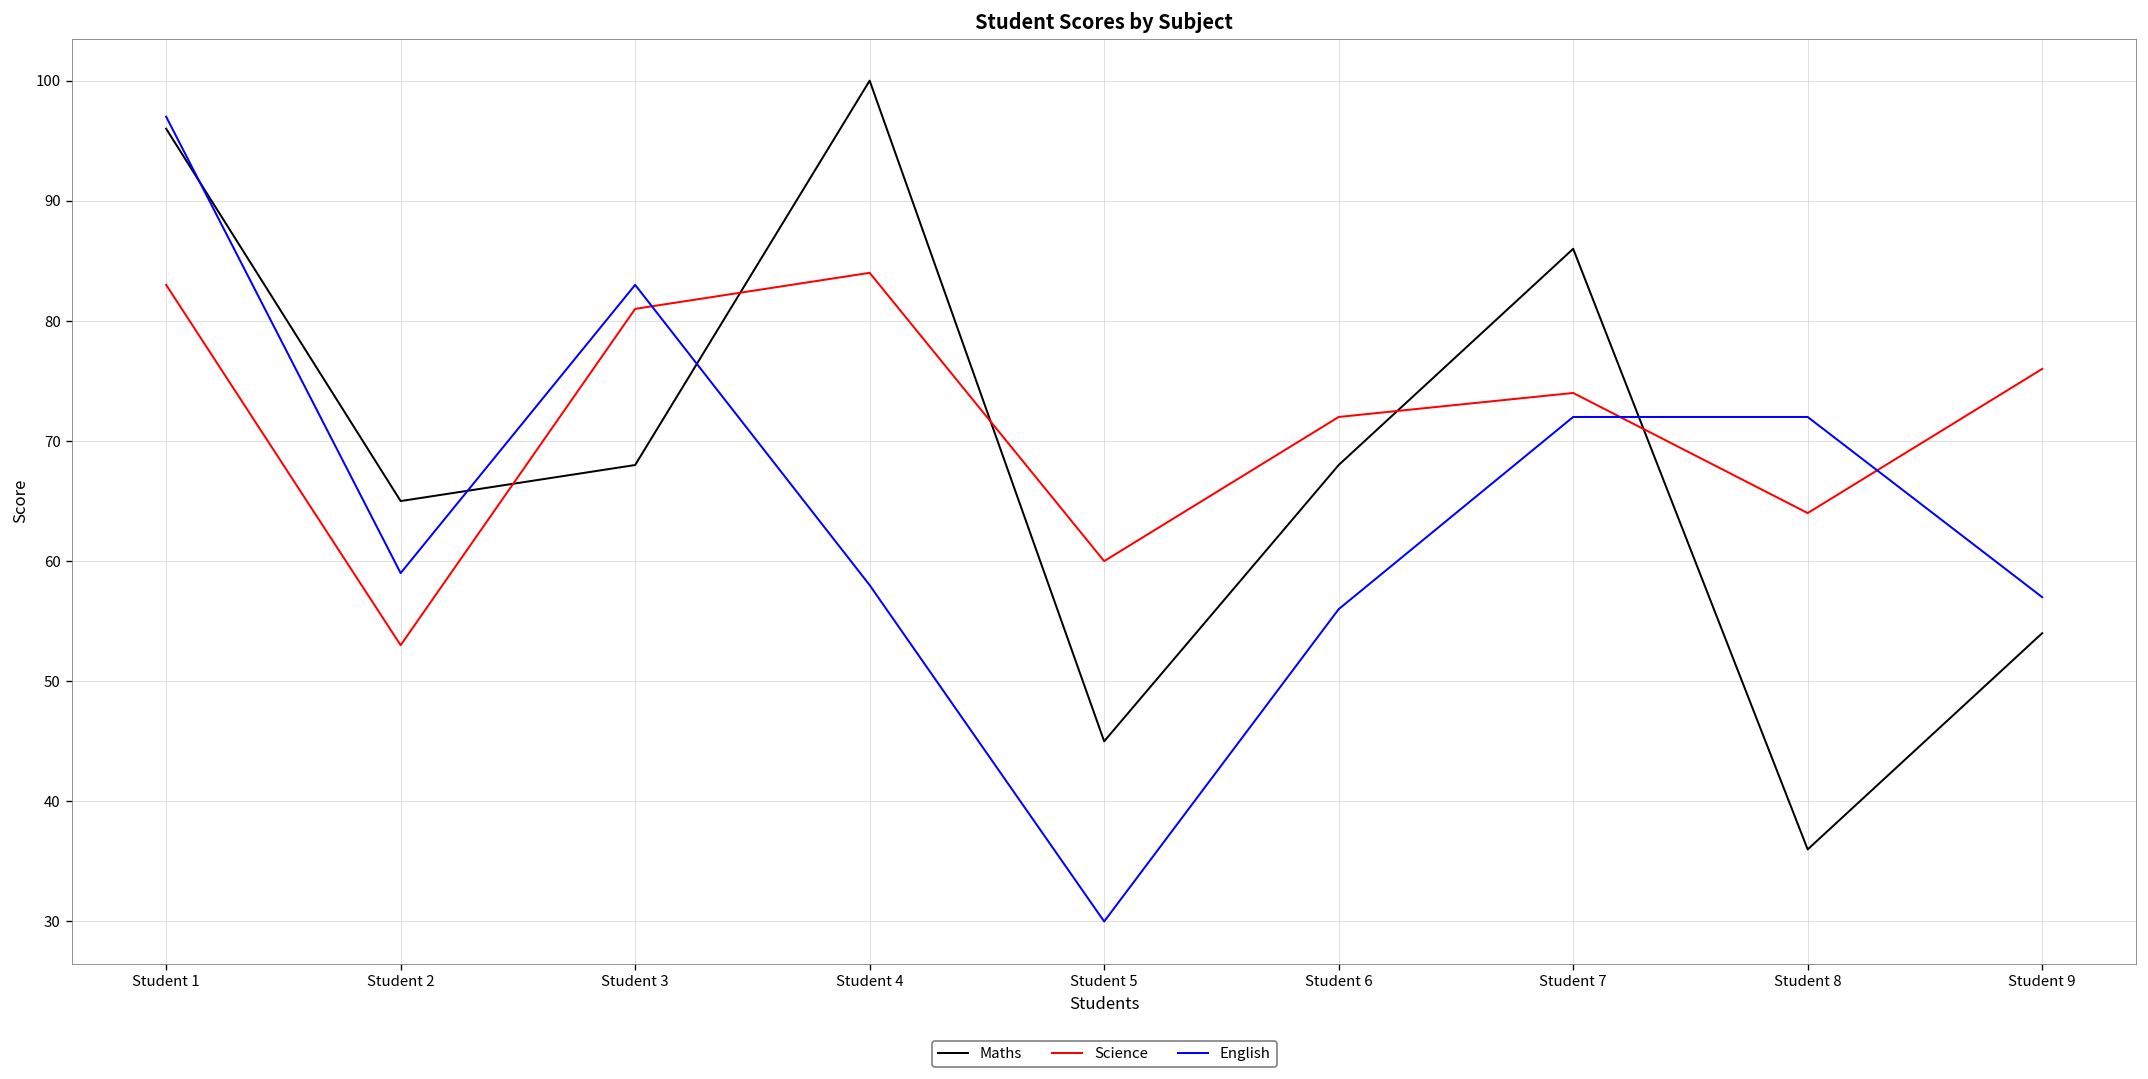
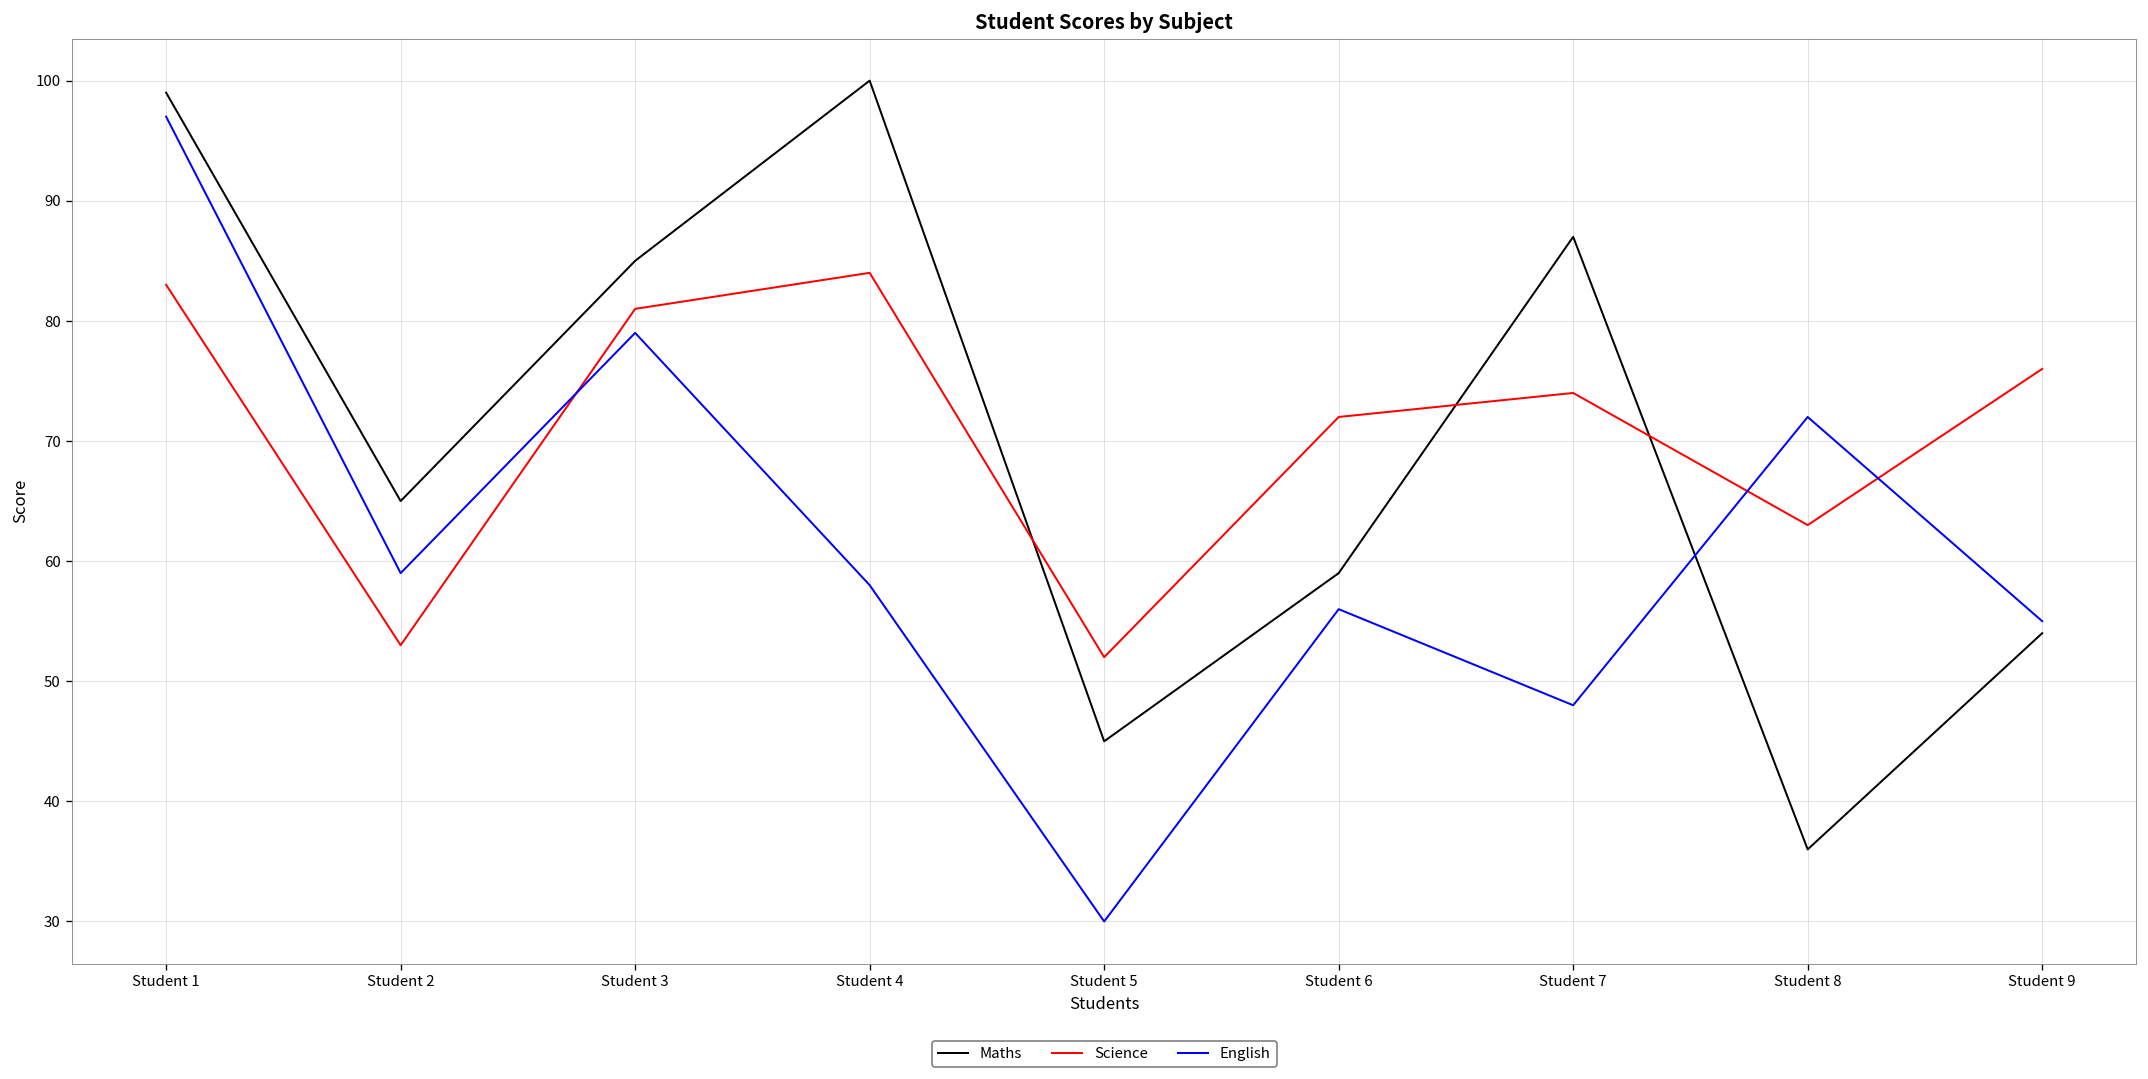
  {
    "Maths": {
-     "Student 1": 96,
+     "Student 1": 99,
      "Student 2": 65,
-     "Student 3": 68,
+     "Student 3": 85,
      "Student 4": 100,
      "Student 5": 45,
-     "Student 6": 68,
-     "Student 7": 86,
+     "Student 6": 59,
+     "Student 7": 87,
      "Student 8": 36,
      "Student 9": 54
    },
    "Science": {
      "Student 1": 83,
      "Student 2": 53,
      "Student 3": 81,
      "Student 4": 84,
-     "Student 5": 60,
+     "Student 5": 52,
      "Student 6": 72,
      "Student 7": 74,
-     "Student 8": 64,
+     "Student 8": 63,
      "Student 9": 76
    },
    "English": {
      "Student 1": 97,
      "Student 2": 59,
-     "Student 3": 83,
+     "Student 3": 79,
      "Student 4": 58,
      "Student 5": 30,
      "Student 6": 56,
-     "Student 7": 72,
+     "Student 7": 48,
      "Student 8": 72,
-     "Student 9": 57
+     "Student 9": 55
    }
  }
